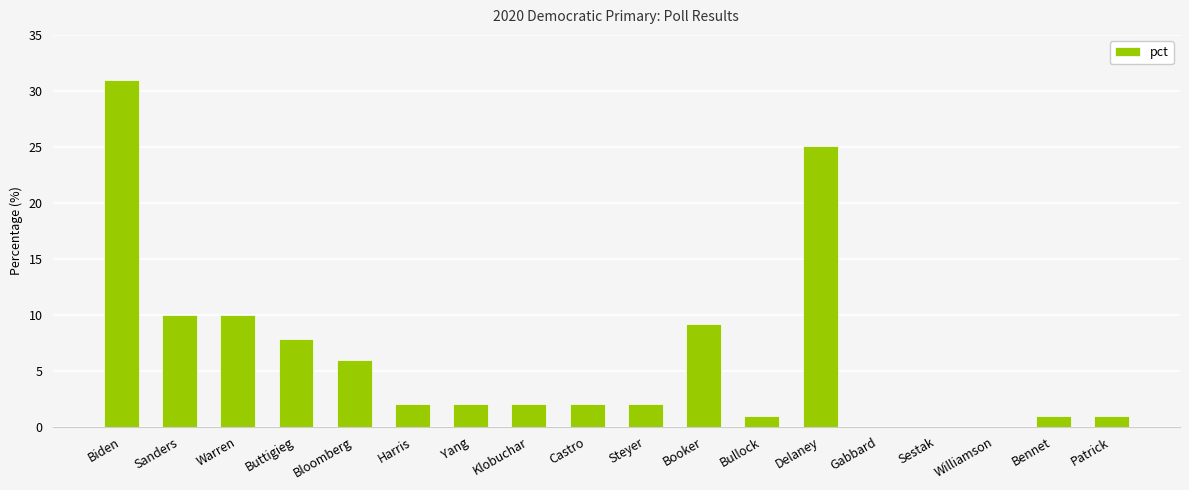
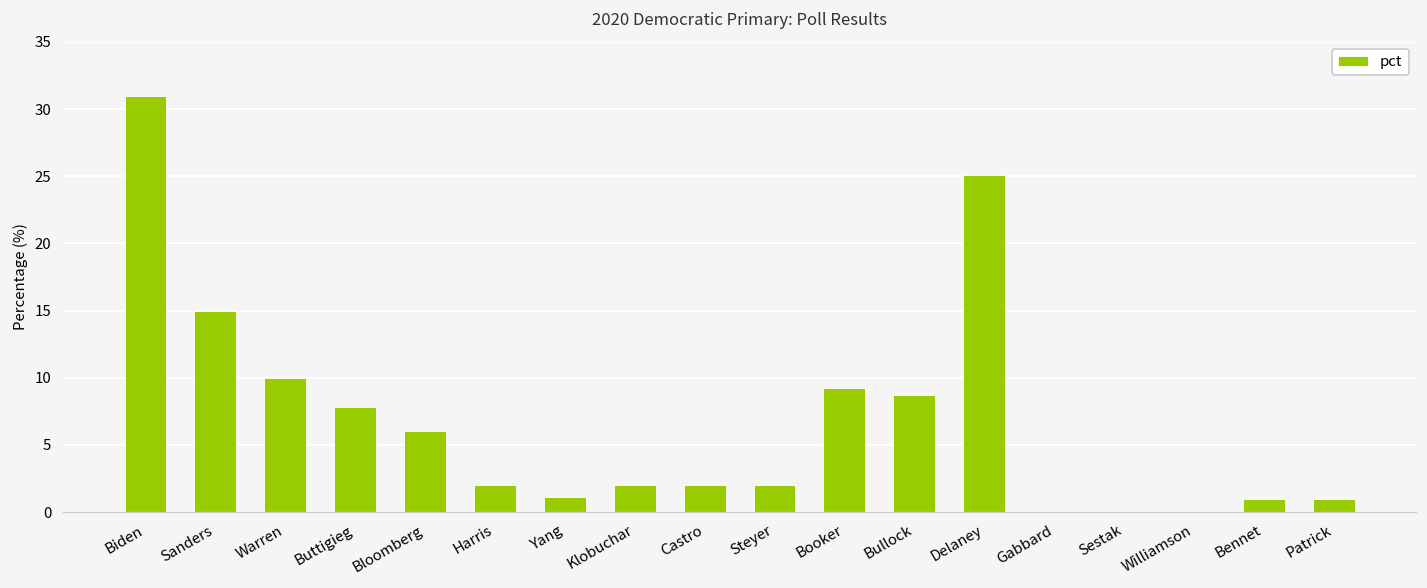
  {
    "Biden": 31.0,
-   "Sanders": 10,
+   "Sanders": 15,
    "Warren": 10.0,
    "Buttigieg": 7.8,
    "Bloomberg": 6.0,
    "Harris": 2.0,
-   "Yang": 2.0,
+   "Yang": 1.1,
    "Klobuchar": 2.0,
    "Castro": 2.0,
    "Steyer": 2.0,
    "Booker": 9.2,
-   "Bullock": 1.0,
+   "Bullock": 8.7,
    "Delaney": 25.1,
    "Gabbard": 0.0,
    "Sestak": 0.0,
    "Williamson": 0.0,
    "Bennet": 1.0,
    "Patrick": 1.0
  }
